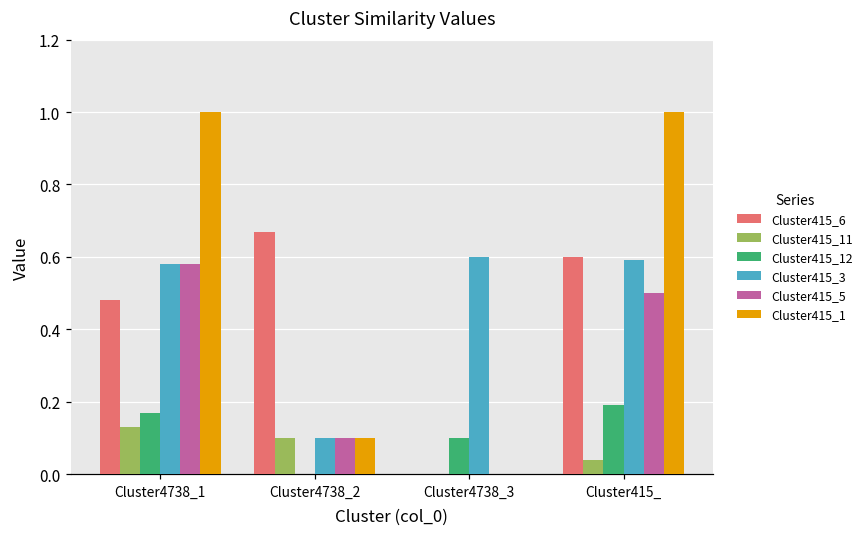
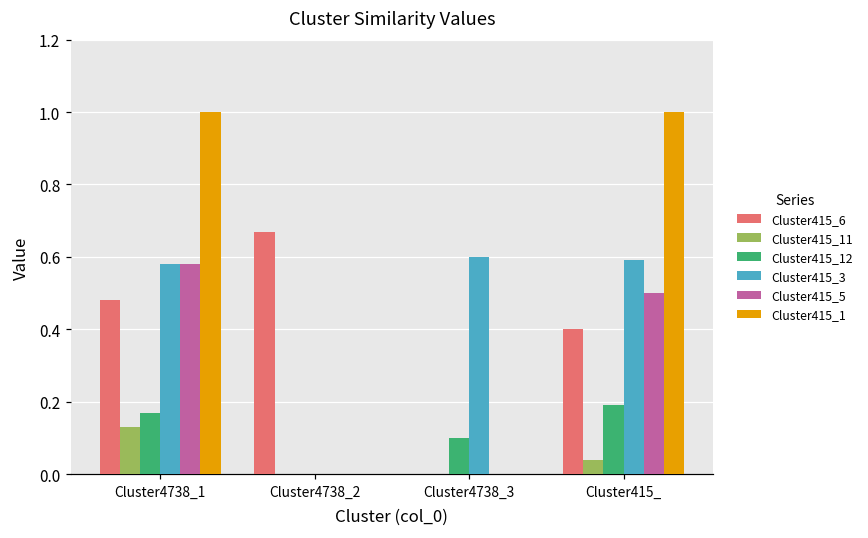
  {
    "Cluster415_6": {
      "Cluster4738_1": 0.48,
      "Cluster4738_2": 0.67,
      "Cluster4738_3": 0.0,
-     "Cluster415_": 0.6
+     "Cluster415_": 0.4
    },
    "Cluster415_11": {
      "Cluster4738_1": 0.13,
-     "Cluster4738_2": 0.1,
+     "Cluster4738_2": 0.0,
      "Cluster4738_3": 0.0,
      "Cluster415_": 0.04
    },
    "Cluster415_12": {
      "Cluster4738_1": 0.17,
      "Cluster4738_2": 0.0,
      "Cluster4738_3": 0.1,
      "Cluster415_": 0.19
    },
    "Cluster415_3": {
      "Cluster4738_1": 0.58,
-     "Cluster4738_2": 0.1,
+     "Cluster4738_2": 0.0,
      "Cluster4738_3": 0.6,
      "Cluster415_": 0.59
    },
    "Cluster415_5": {
      "Cluster4738_1": 0.58,
-     "Cluster4738_2": 0.1,
+     "Cluster4738_2": 0.0,
      "Cluster4738_3": 0.0,
      "Cluster415_": 0.5
    },
    "Cluster415_1": {
      "Cluster4738_1": 1.0,
-     "Cluster4738_2": 0.1,
+     "Cluster4738_2": 0.0,
      "Cluster4738_3": 0.0,
      "Cluster415_": 1.0
    }
  }
